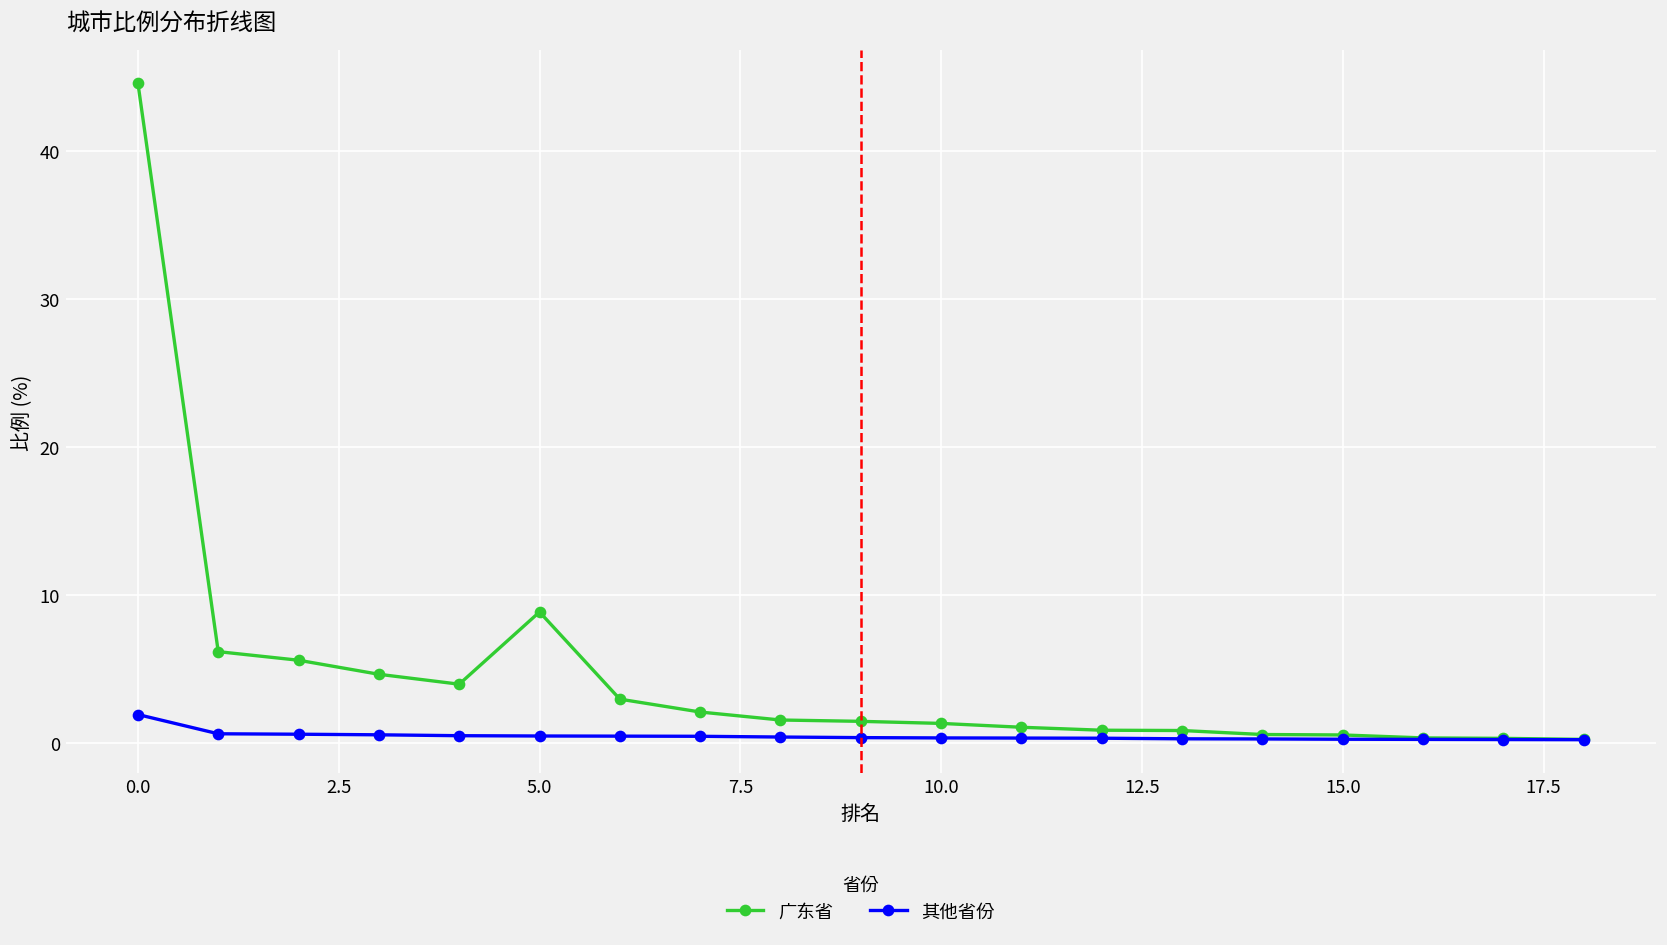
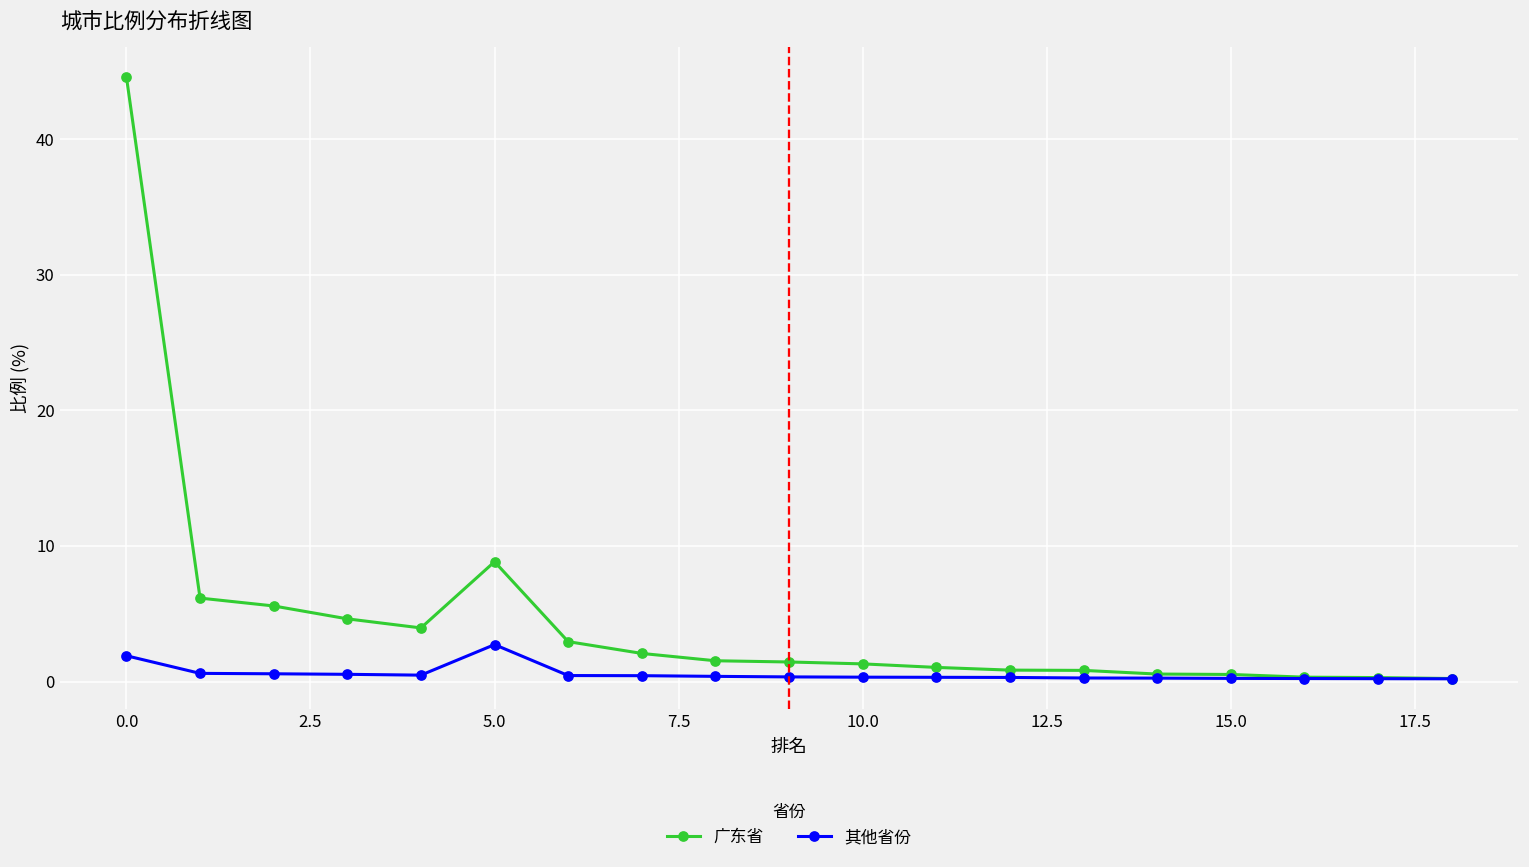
  {
    "广东省": {
      "0.0": 44.6,
      "5.0": 8.8,
      "10.0": 1.3,
      "15.0": 0.5
    },
    "其他省份": {
      "0.0": 1.9,
-     "5.0": 0.5,
+     "5.0": 2.7,
      "10.0": 0.3,
      "15.0": 0.2
    }
  }
